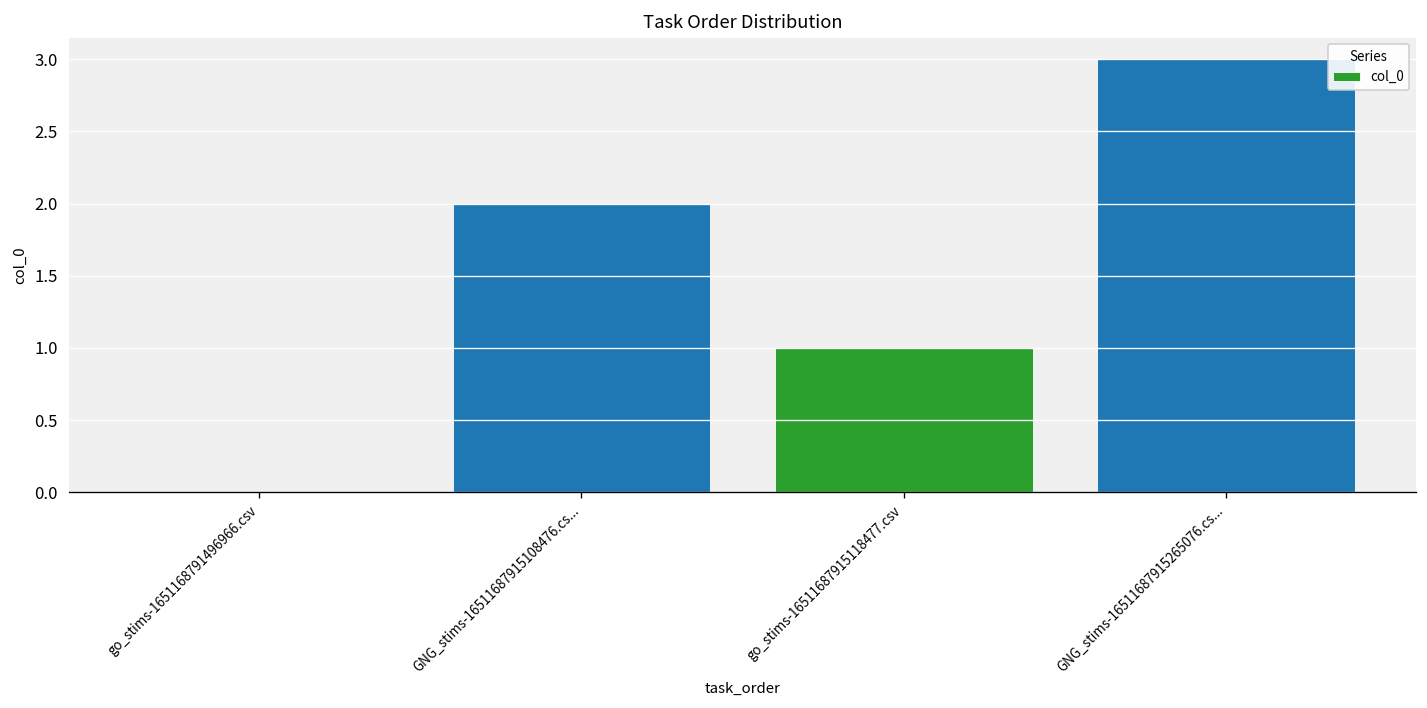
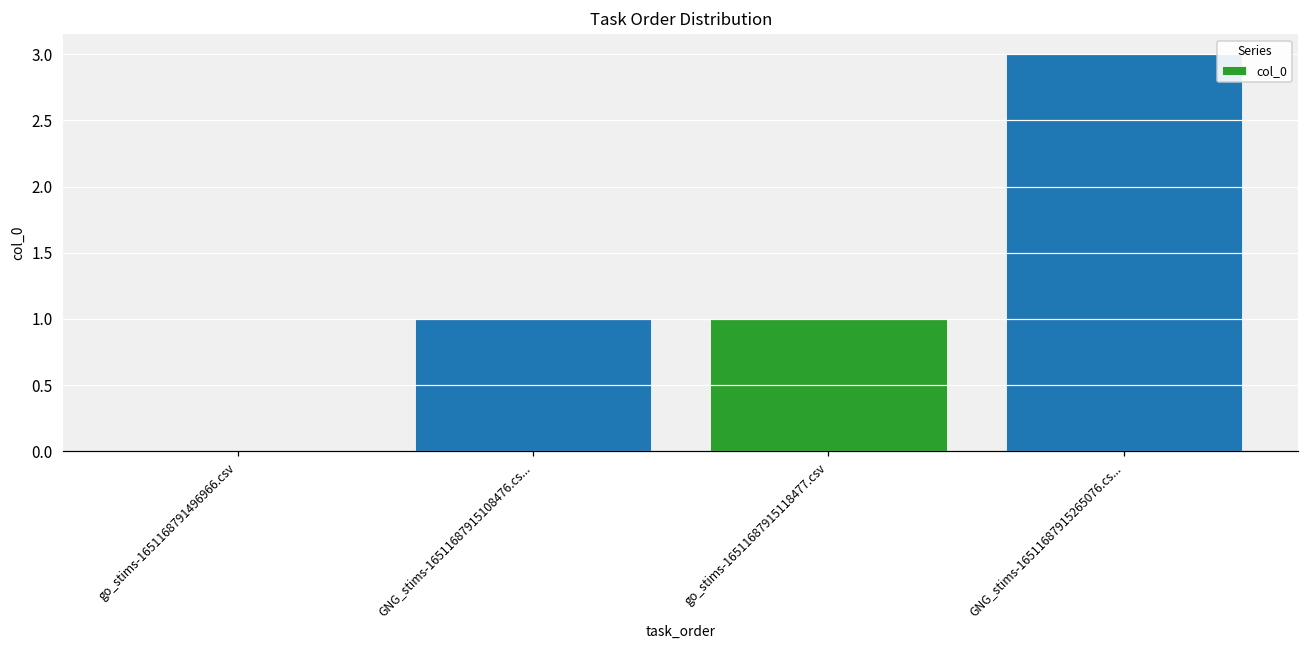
  {
    "go_stims-1651168791496966.csv": 0,
-   "GNG_stims-16511687915108476.cs...": 2,
+   "GNG_stims-16511687915108476.cs...": 1,
    "go_stims-16511687915118477.csv": 1,
    "GNG_stims-16511687915265076.cs...": 3
  }
